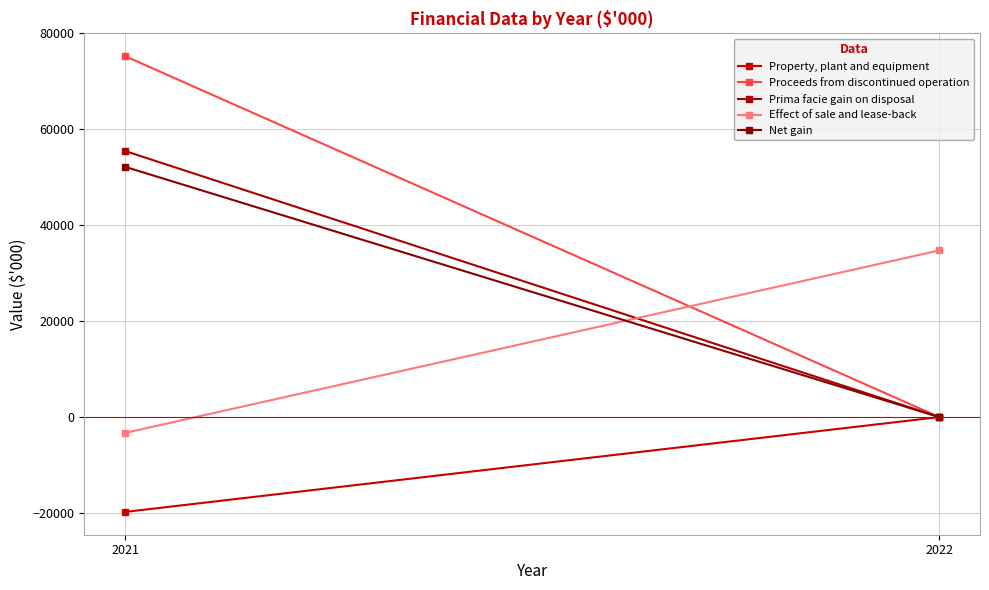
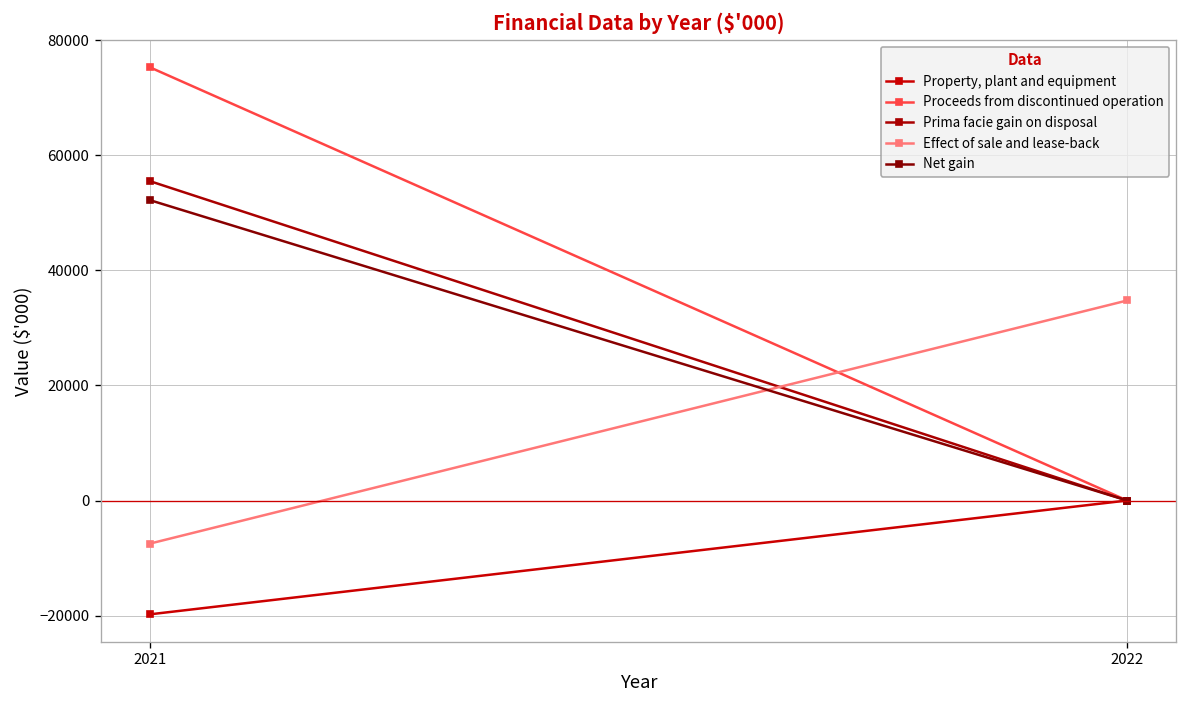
  {
    "Proceeds from discontinued operation": {
      "2021": 75000
    },
    "Effect of sale and lease-back": {
-     "2021": -3000,
+     "2021": -7000,
      "2022": 35000
    }
  }
